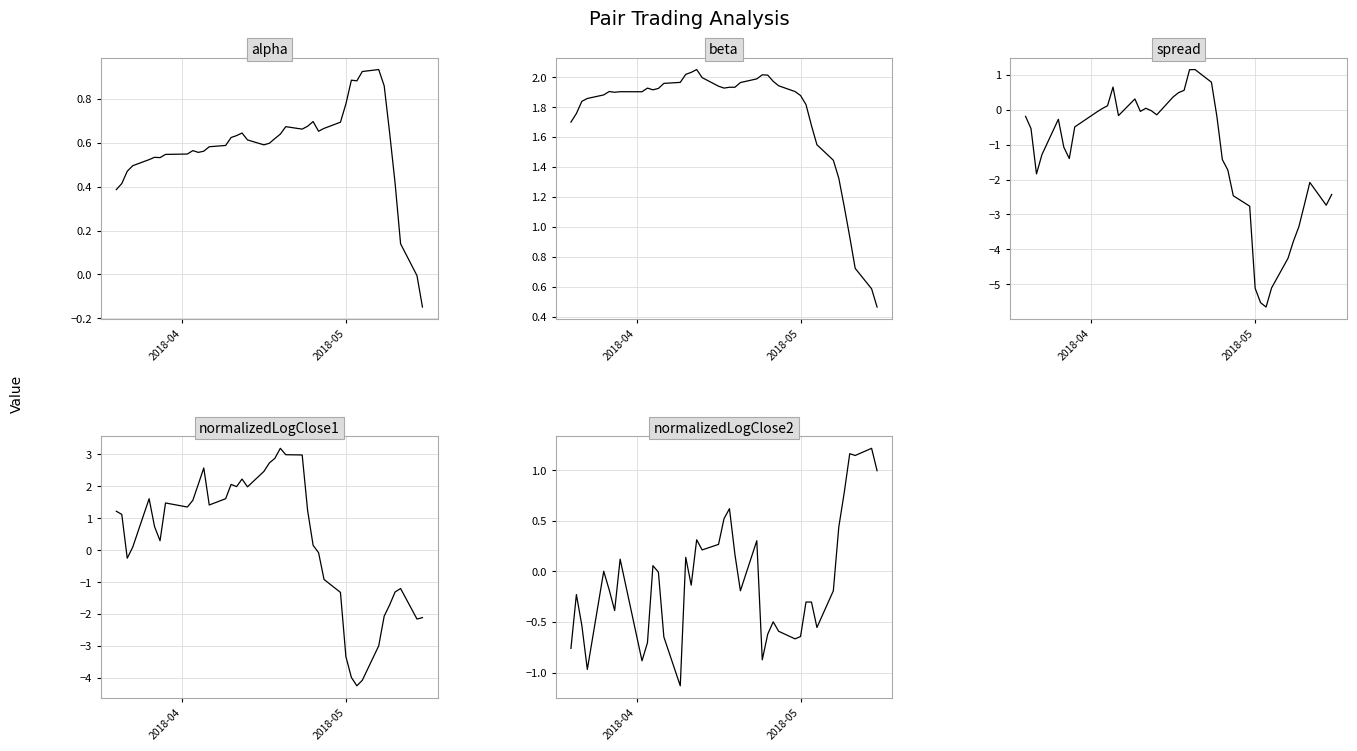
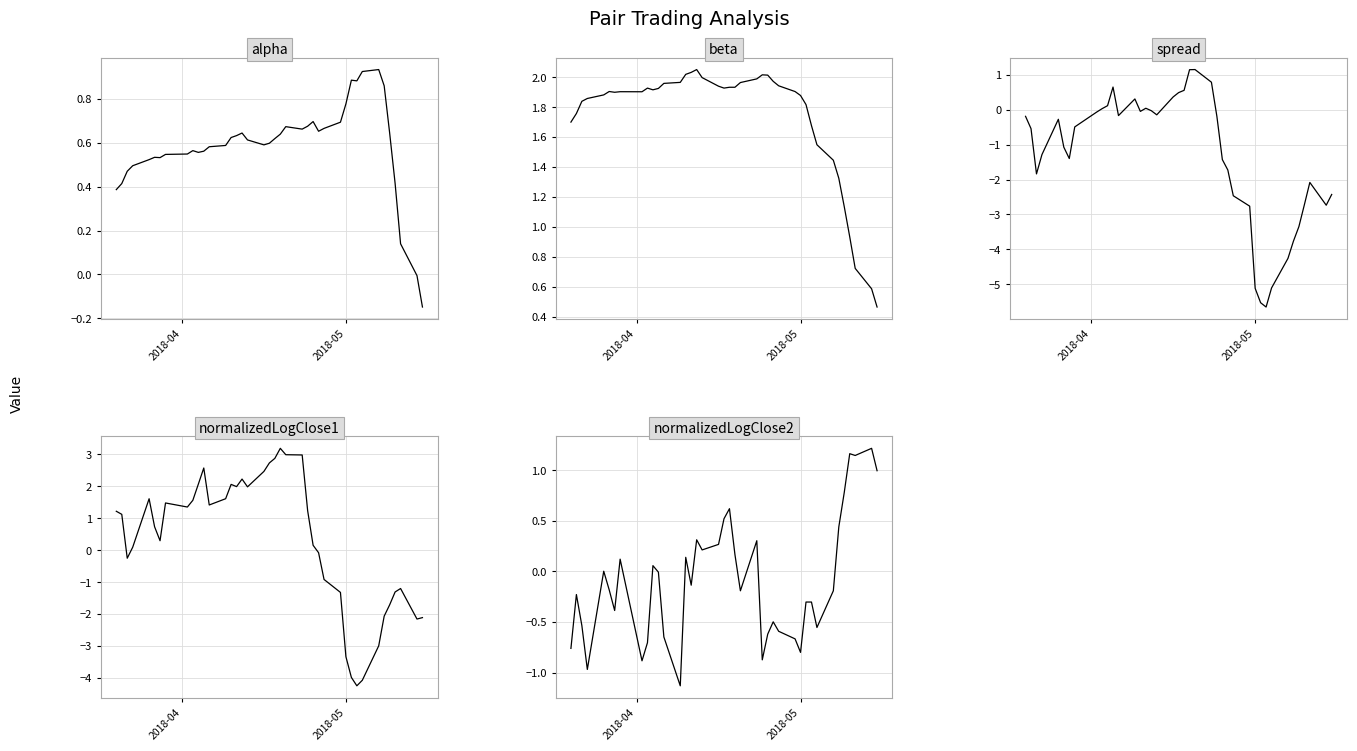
  {
    "alpha": {
      "2018-05": 0.78
    },
    "beta": {
      "2018-05": 1.88
    },
    "spread": {
      "2018-05": -5.1
    },
    "normalizedLogClose1": {
      "2018-05": -3.3
    },
    "normalizedLogClose2": {
-     "2018-05": -0.64
+     "2018-05": -0.80
    }
  }
